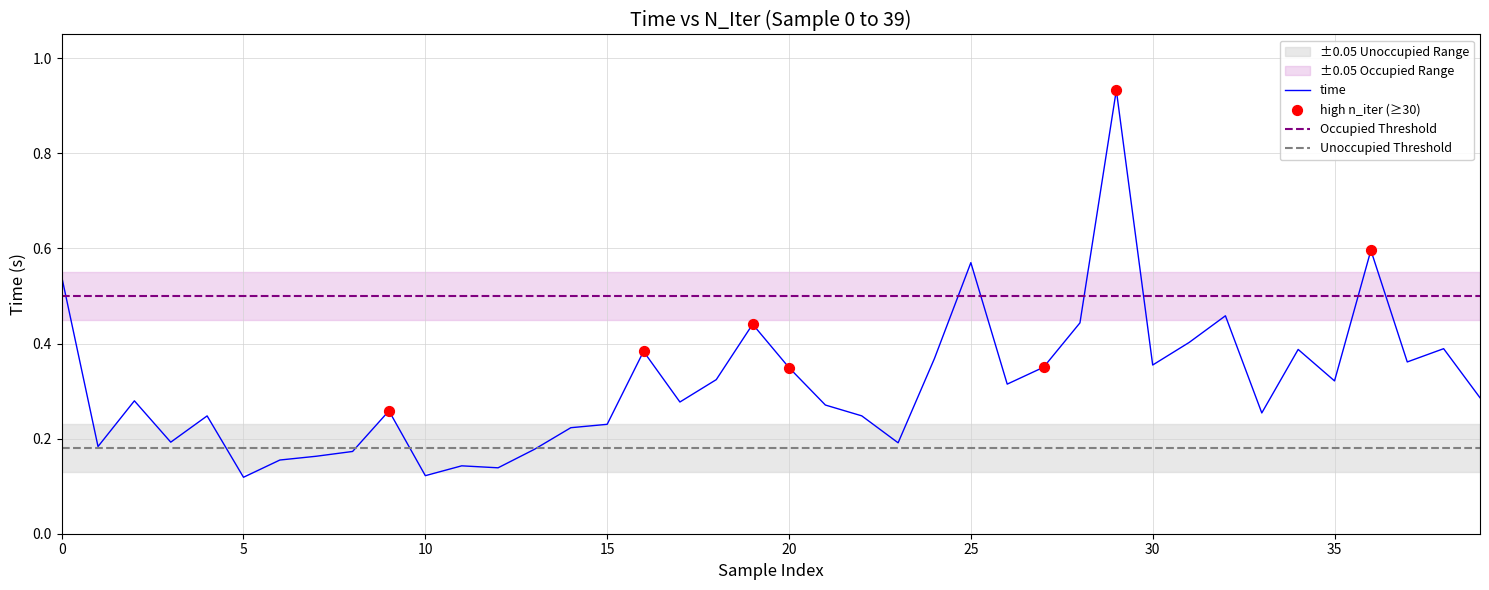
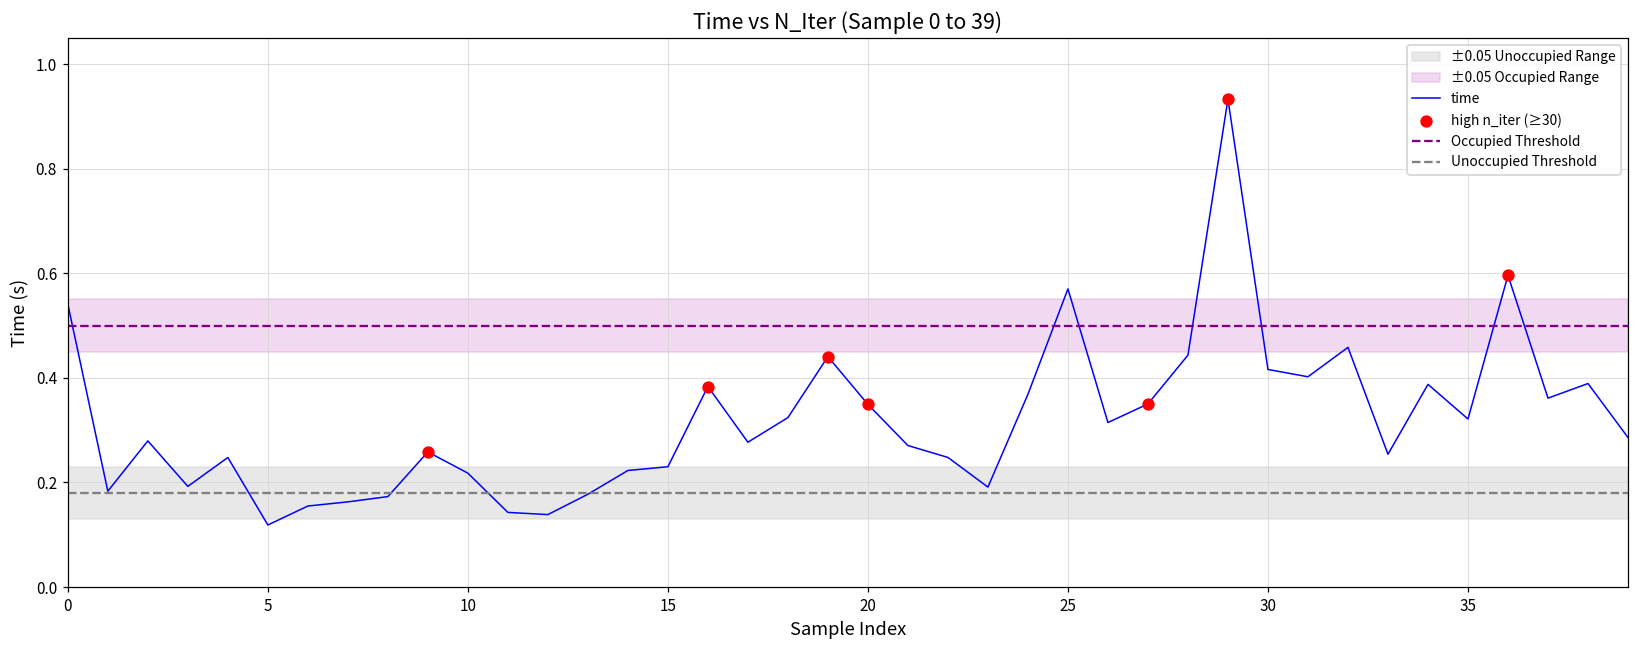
  {
    "time": {
      "0": 0.54,
      "5": 0.12,
-     "10": 0.12,
+     "10": 0.22,
      "25": 0.57,
-     "30": 0.35,
+     "30": 0.42,
      "35": 0.32
    }
  }
